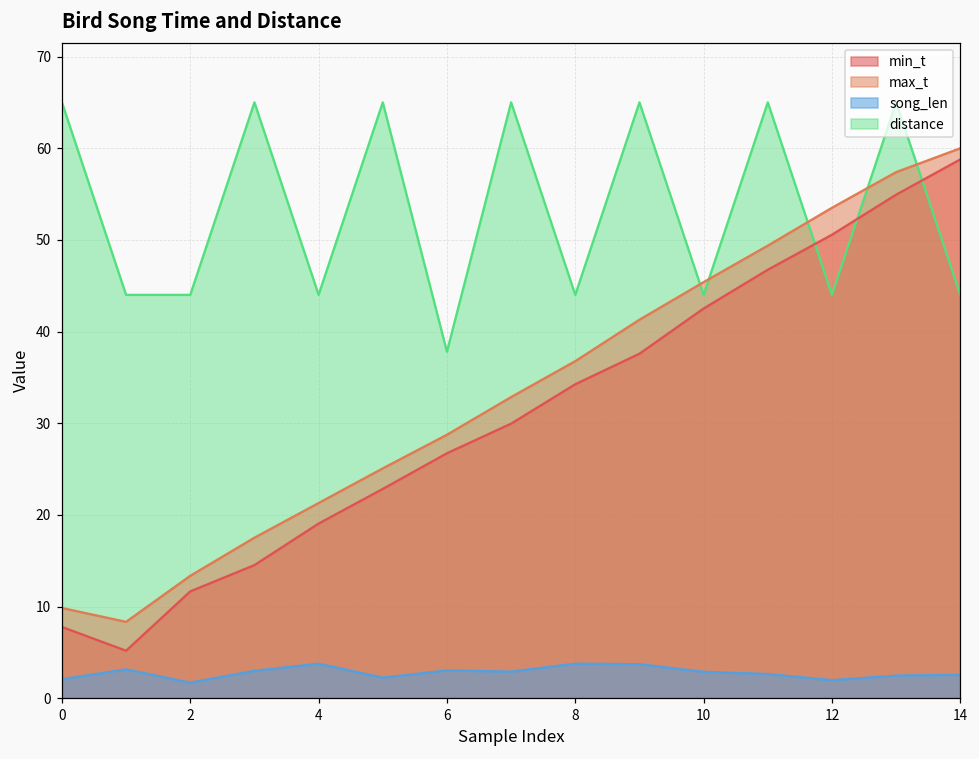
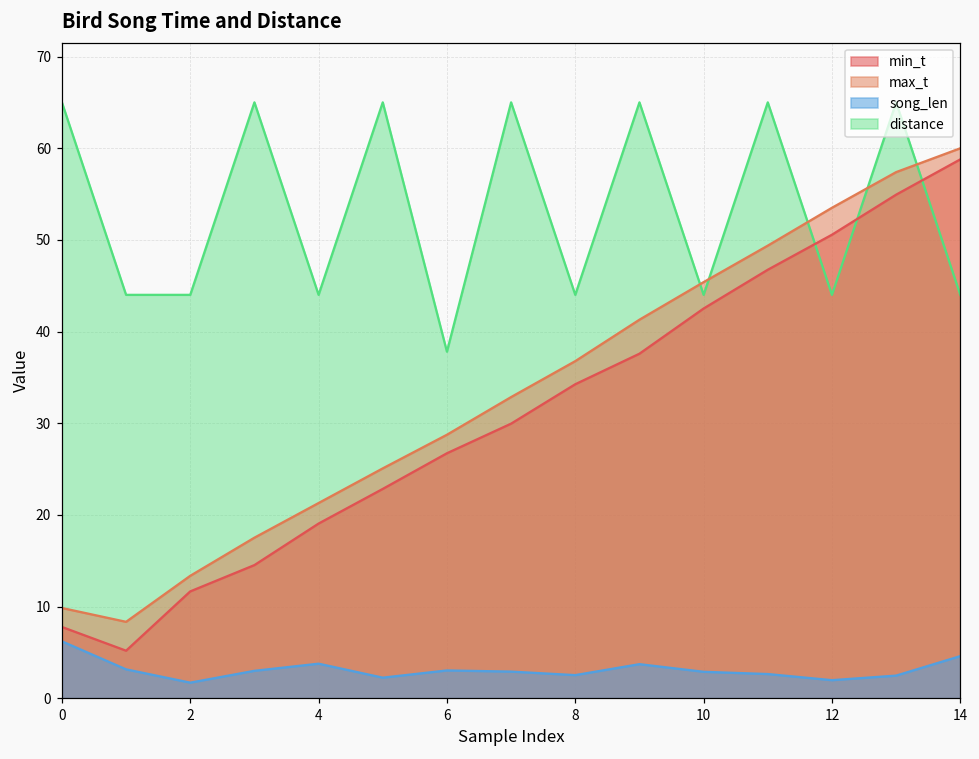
  {
    "distance": {
      "0": 65,
      "2": 44,
      "4": 44,
      "6": 38,
      "8": 44,
      "10": 44,
      "12": 44,
      "14": 44
    },
    "song_len": {
-     "0": 2,
+     "0": 6,
      "2": 2,
      "4": 4,
      "6": 3,
-     "8": 4,
+     "8": 3,
      "10": 3,
      "12": 2,
-     "14": 3
+     "14": 5
    }
  }
